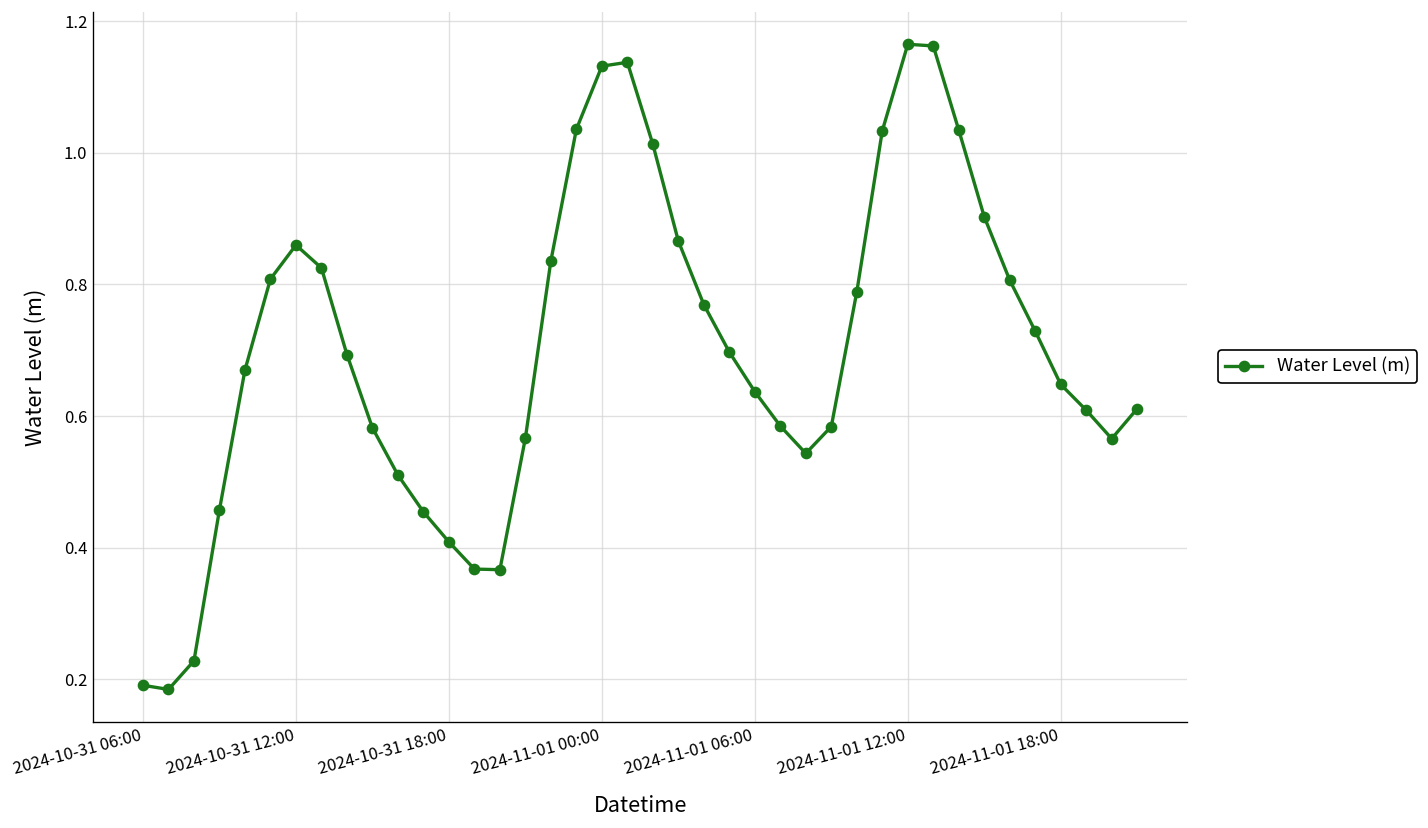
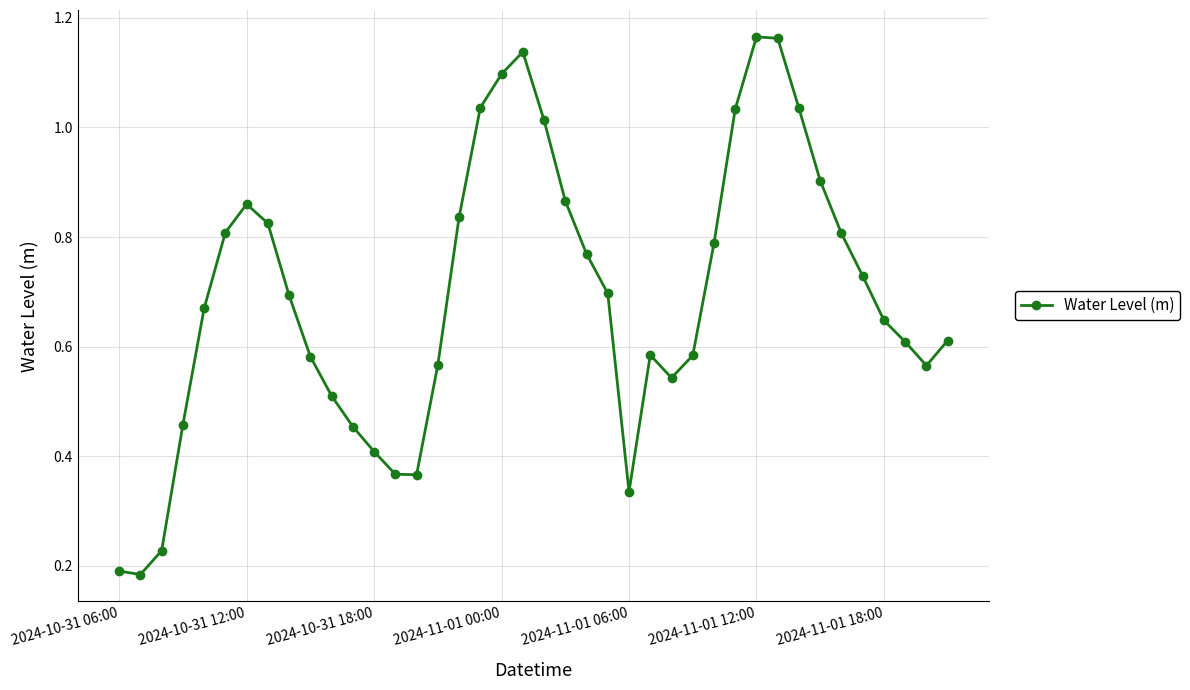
  {
    "2024-10-31 06:00": 0.19,
    "2024-10-31 12:00": 0.86,
    "2024-10-31 18:00": 0.41,
-   "2024-11-01 00:00": 1.13,
-   "2024-11-01 06:00": 0.64,
+   "2024-11-01 00:00": 1.10,
+   "2024-11-01 06:00": 0.34,
    "2024-11-01 12:00": 1.17,
    "2024-11-01 18:00": 0.65
  }
